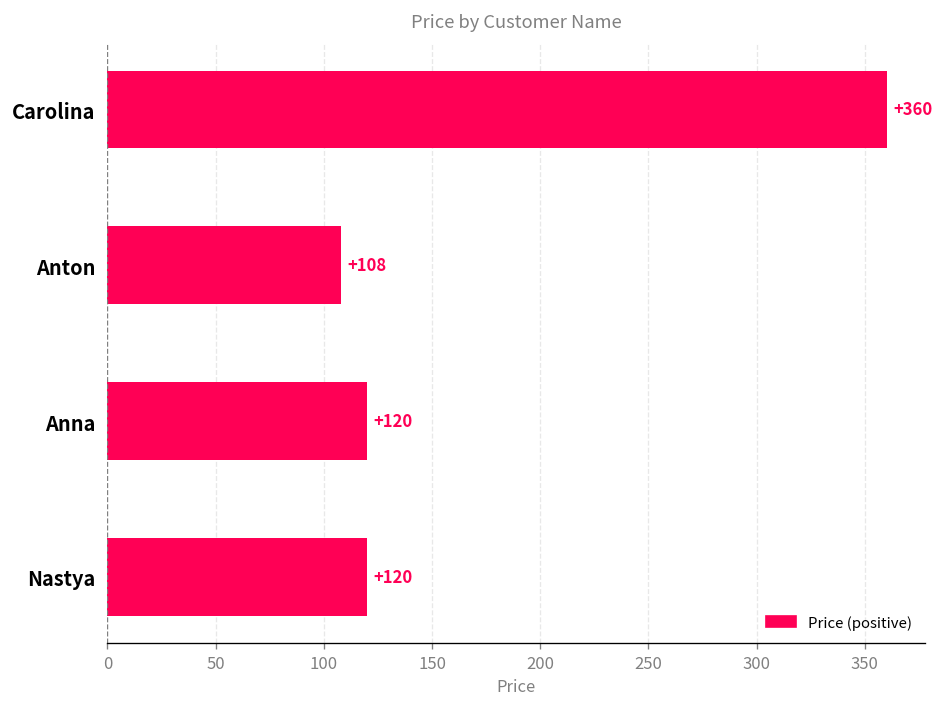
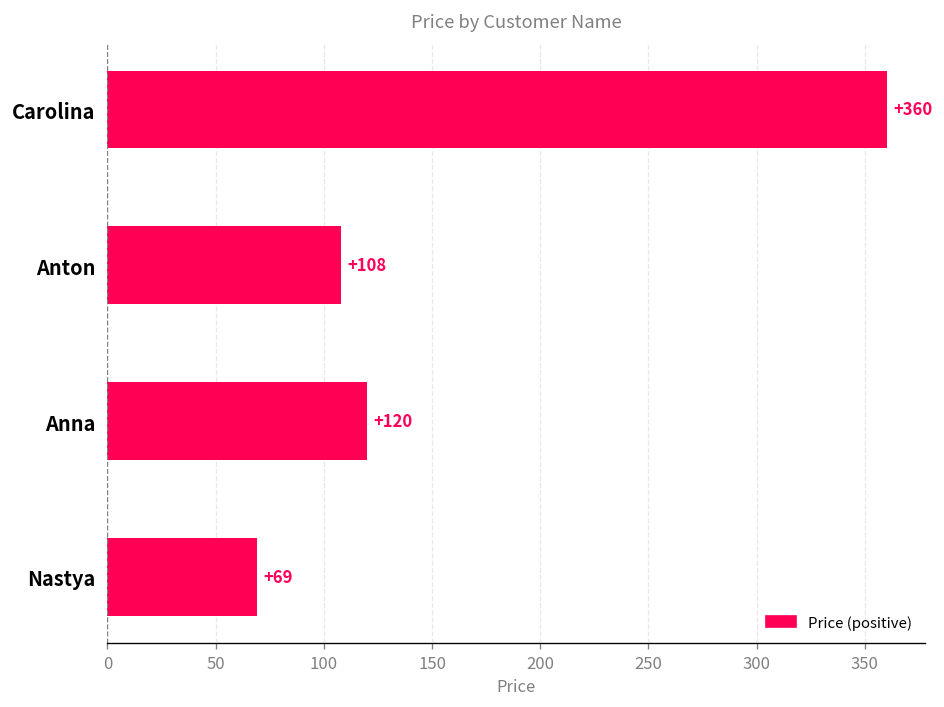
  {
    "Carolina": "+360",
    "Anton": "+108",
    "Anna": "+120",
-   "Nastya": "+120"
+   "Nastya": "+69"
  }
